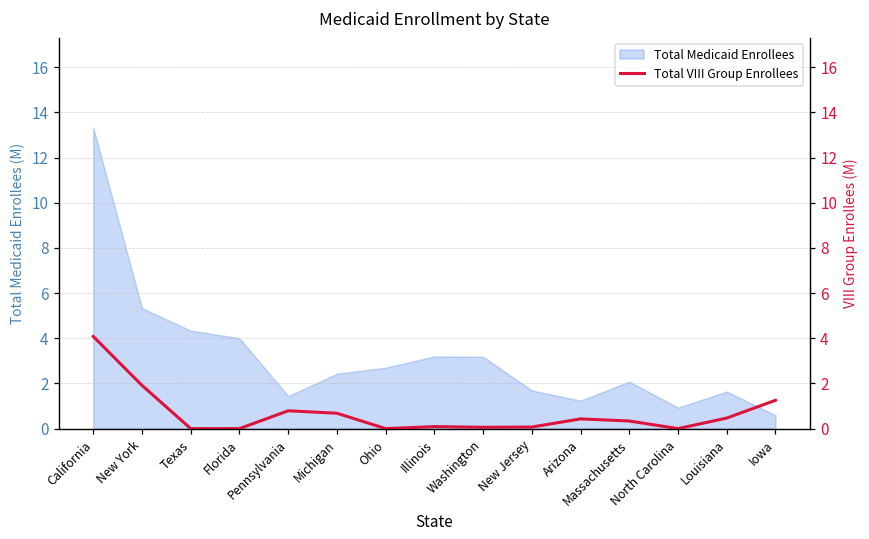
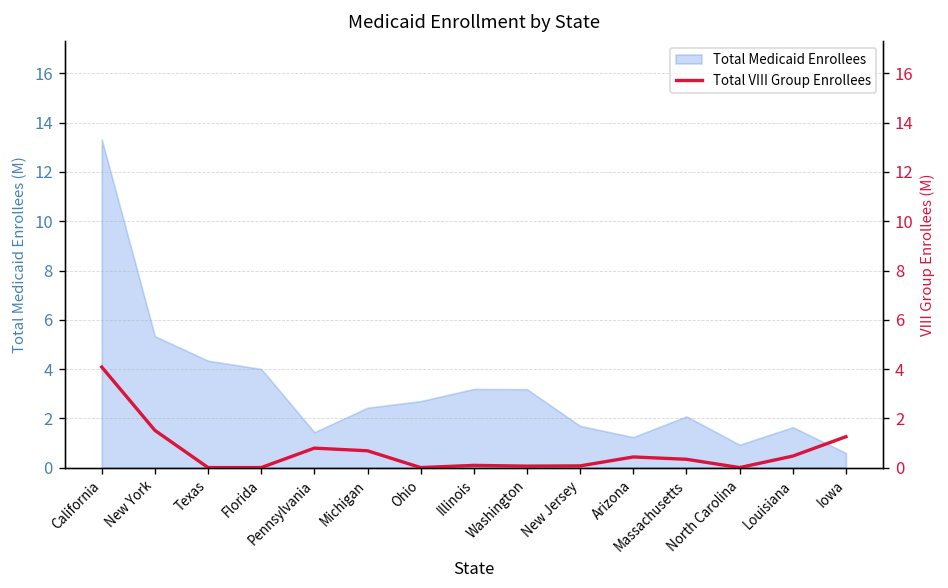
  {
    "Total Medicaid Enrollees": {
      "California": 13.3,
      "New York": 5.3,
      "Texas": 4.3,
      "Florida": 4.0,
      "Pennsylvania": 1.4,
      "Michigan": 2.4,
      "Ohio": 2.7,
      "Illinois": 3.2,
      "Washington": 3.2,
      "New Jersey": 1.7,
      "Arizona": 1.2,
      "Massachusetts": 2.1,
      "North Carolina": 0.9,
      "Louisiana": 1.6,
      "Iowa": 0.6
    },
    "Total VIII Group Enrollees": {
      "California": 4.1,
-     "New York": 1.9,
+     "New York": 1.5,
      "Texas": 0.0,
      "Florida": 0.0,
      "Pennsylvania": 0.8,
      "Michigan": 0.7,
      "Ohio": 0.0,
      "Illinois": 0.1,
      "Washington": 0.1,
      "New Jersey": 0.1,
      "Arizona": 0.4,
      "Massachusetts": 0.3,
      "North Carolina": 0.0,
      "Louisiana": 0.5,
      "Iowa": 1.3
    }
  }
